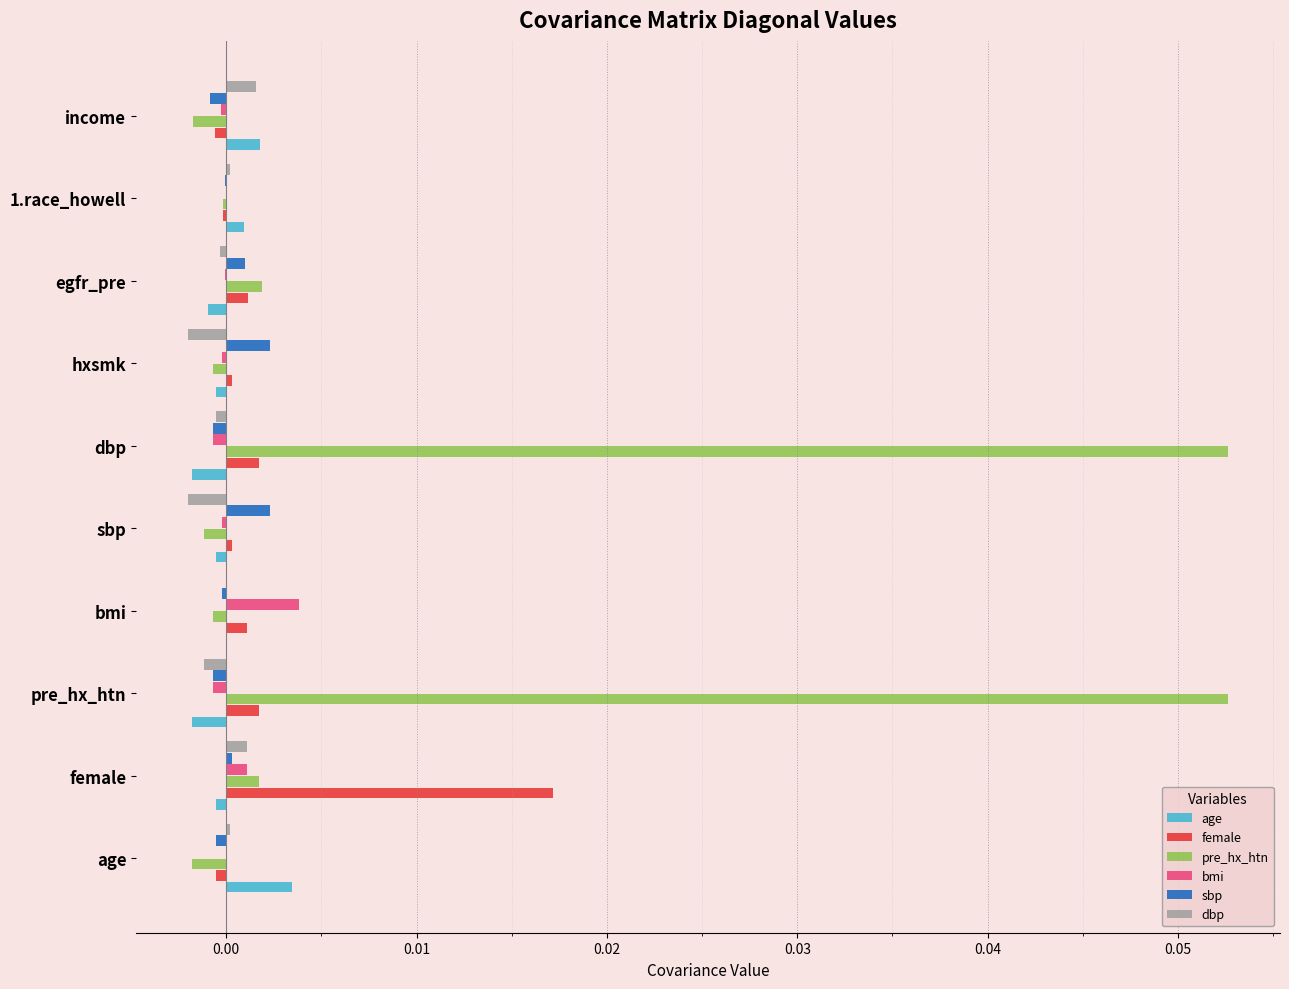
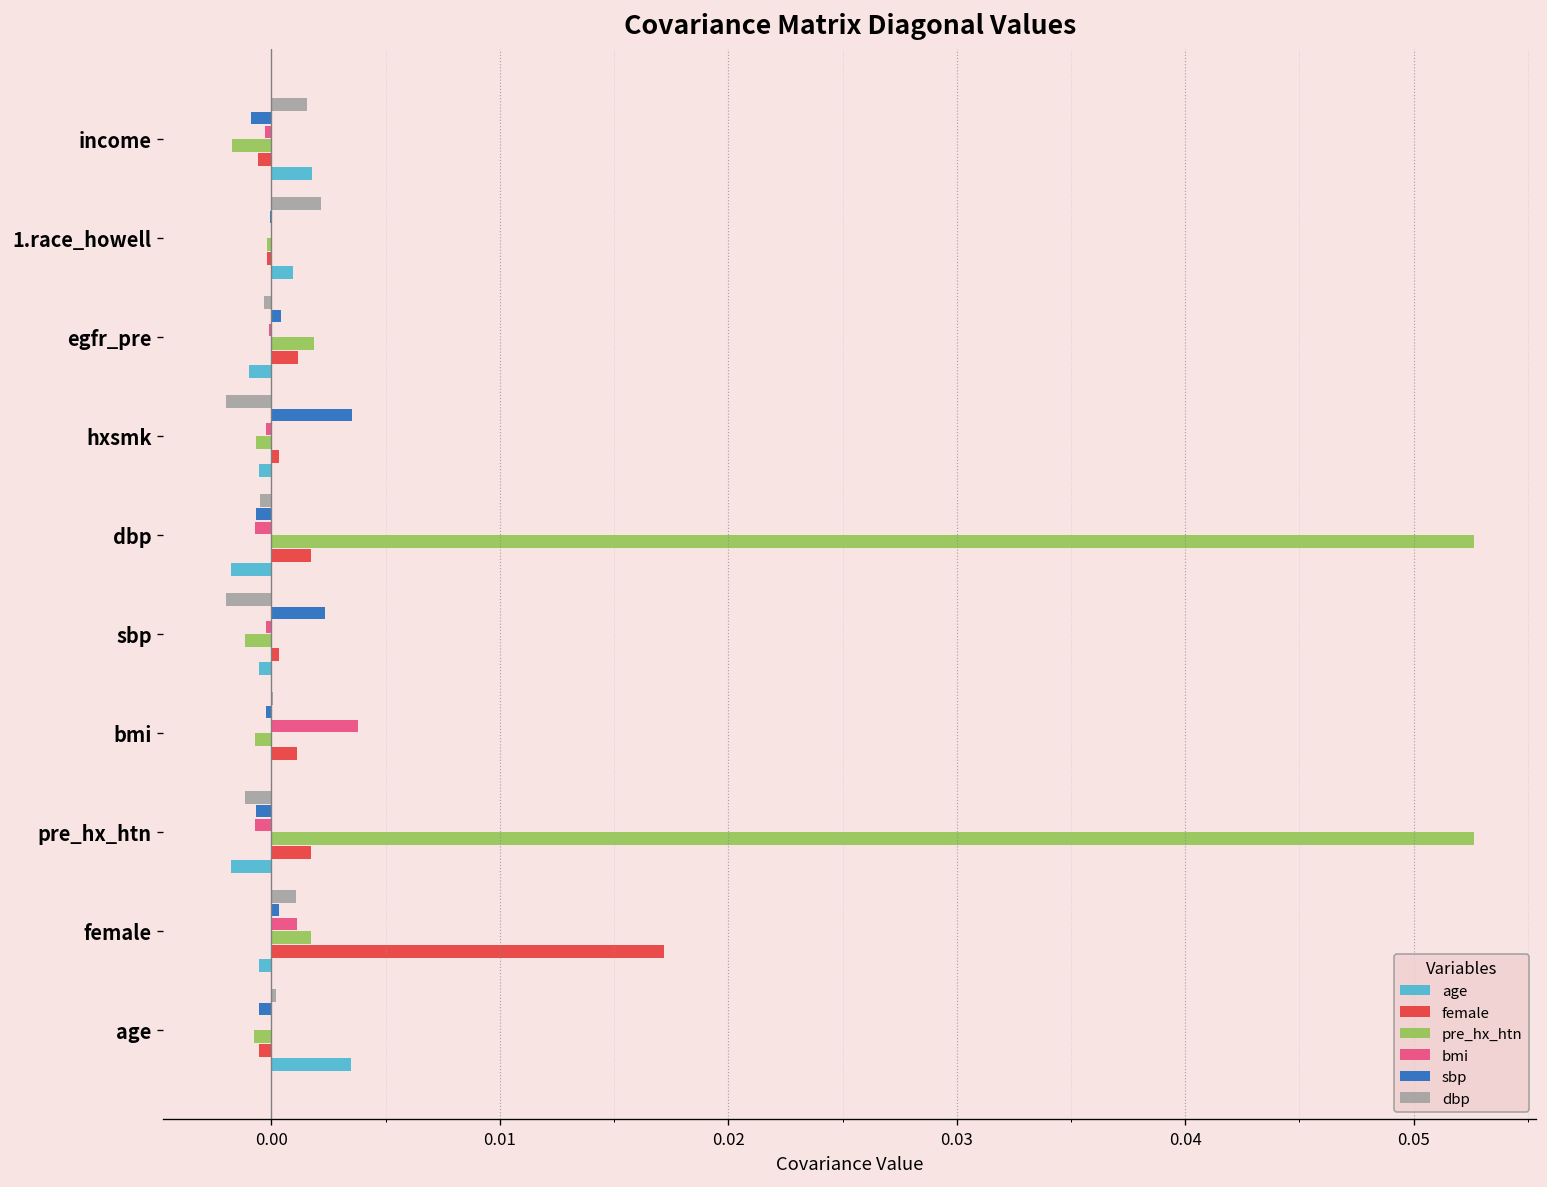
  {
    "age": {
      "income": 0.0018,
      "1.race_howell": 0.0009,
      "egfr_pre": -0.0010,
      "hxsmk": -0.0005,
      "dbp": -0.0018,
      "sbp": -0.0005,
      "pre_hx_htn": -0.0018,
      "female": -0.0005,
      "age": 0.0035
    },
    "female": {
      "income": -0.0006,
      "1.race_howell": -0.0002,
      "egfr_pre": 0.0011,
      "hxsmk": 0.0003,
      "dbp": 0.0017,
      "sbp": 0.0003,
      "bmi": 0.0011,
      "pre_hx_htn": 0.0017,
      "female": 0.0172,
      "age": -0.0005
    },
    "pre_hx_htn": {
      "income": -0.0017,
      "1.race_howell": -0.0002,
      "egfr_pre": 0.0019,
      "hxsmk": -0.0007,
      "dbp": 0.0526,
      "sbp": -0.0012,
      "bmi": -0.0007,
      "pre_hx_htn": 0.0526,
      "female": 0.0017,
-     "age": -0.0018
+     "age": -0.0007
    },
    "bmi": {
      "income": -0.0003,
      "hxsmk": -0.0002,
      "dbp": -0.0007,
      "sbp": -0.0002,
      "bmi": 0.0038,
      "pre_hx_htn": -0.0007,
      "female": 0.0011
    },
    "sbp": {
      "income": -0.0009,
-     "egfr_pre": 0.0010,
-     "hxsmk": 0.0023,
+     "egfr_pre": 0.0004,
+     "hxsmk": 0.0035,
      "dbp": -0.0007,
      "sbp": 0.0023,
      "bmi": -0.0002,
      "pre_hx_htn": -0.0007,
      "female": 0.0003,
      "age": -0.0005
    },
    "dbp": {
      "income": 0.0016,
-     "1.race_howell": 0.0002,
+     "1.race_howell": 0.0022,
      "egfr_pre": -0.0003,
      "hxsmk": -0.0020,
      "dbp": -0.0005,
      "sbp": -0.0020,
      "pre_hx_htn": -0.0012,
      "female": 0.0011,
      "age": 0.0002
    }
  }
